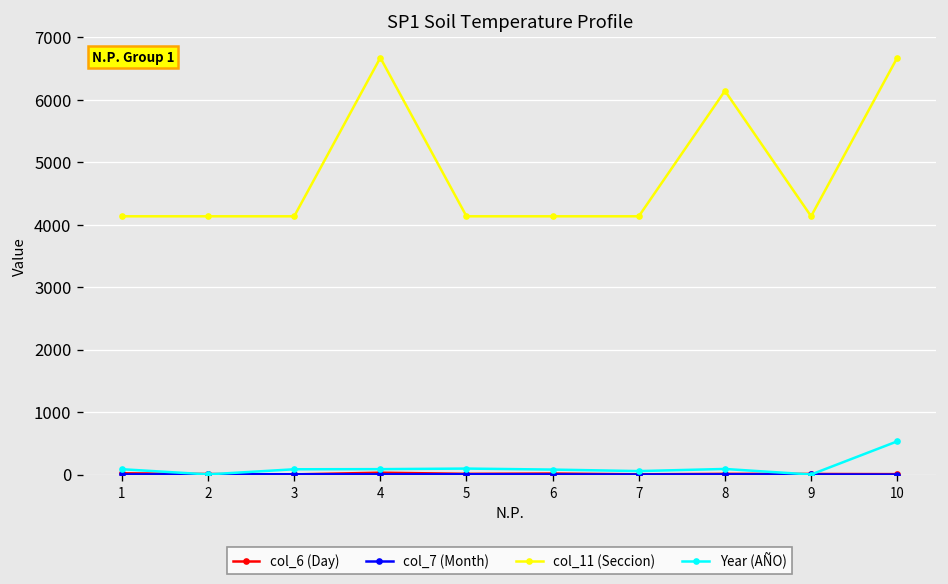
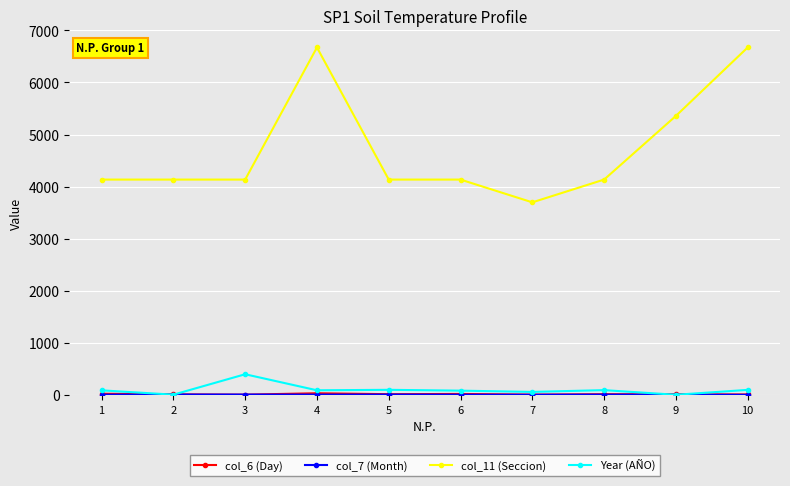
  {
    "col_11 (Seccion)": {
      "1": 4100,
      "2": 4100,
      "3": 4100,
      "4": 6700,
      "5": 4100,
      "6": 4100,
-     "7": 4100,
-     "8": 6100,
-     "9": 4100,
+     "7": 3700,
+     "8": 4100,
+     "9": 5400,
      "10": 6700
    },
    "Year (AÑO)": {
      "1": 100,
-     "3": 100,
+     "3": 400,
      "4": 100,
      "5": 100,
      "6": 100,
      "7": 100,
      "8": 100,
-     "10": 500
+     "10": 100
    }
  }
